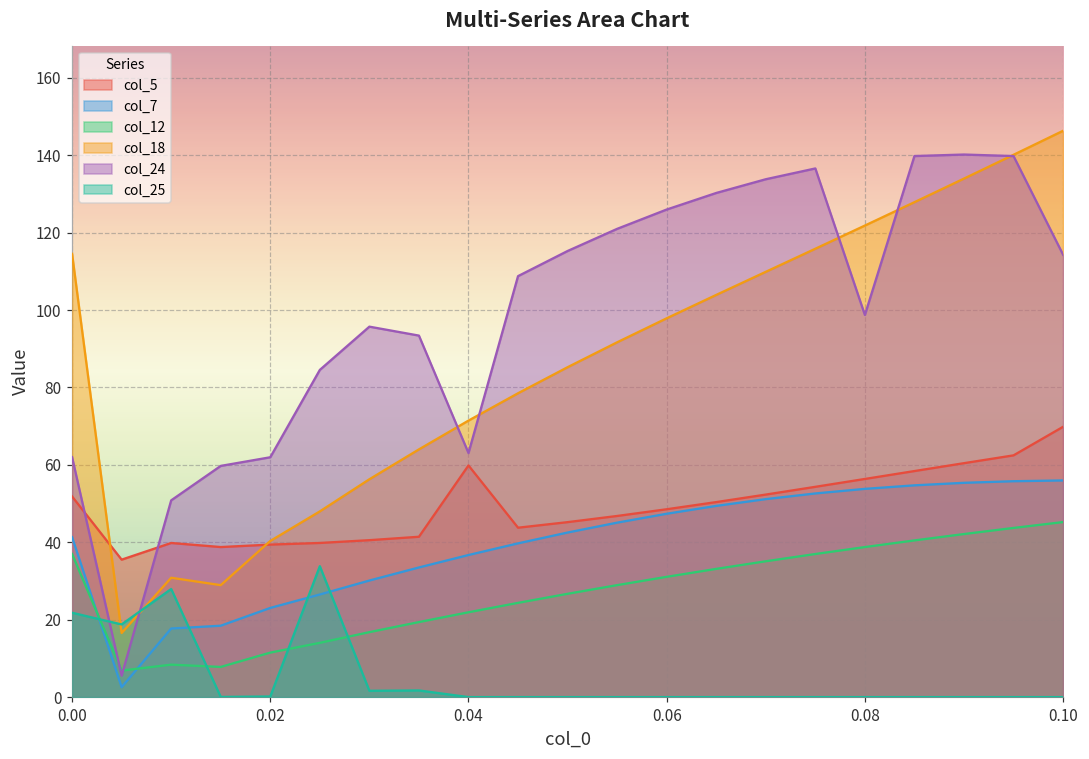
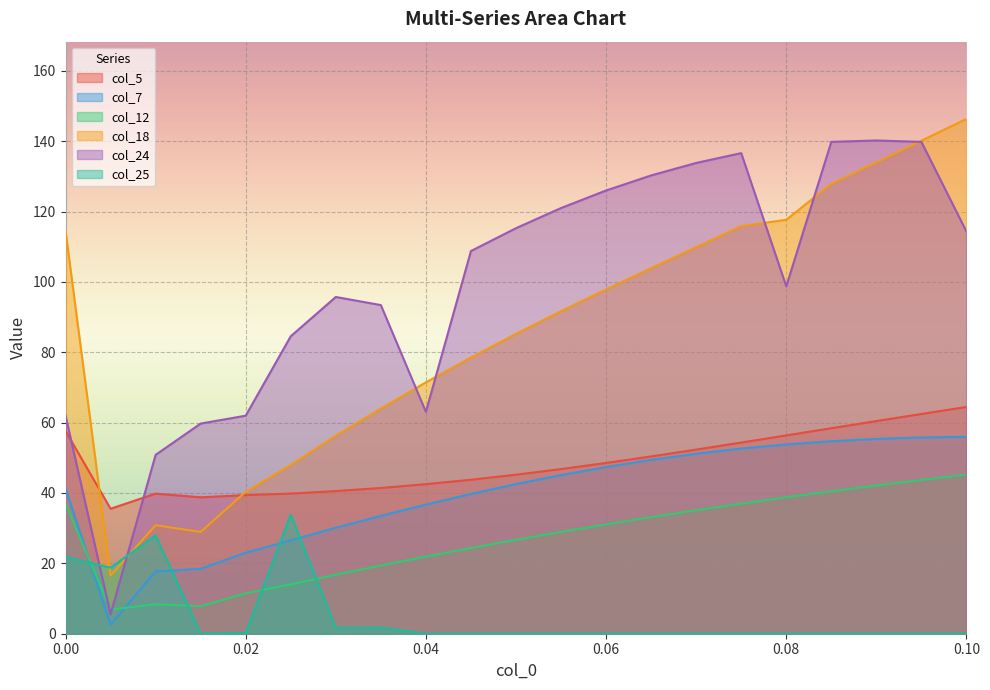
  {
    "col_5": {
-     "0.00": 52,
+     "0.00": 58,
      "0.02": 39,
-     "0.04": 60,
+     "0.04": 43,
      "0.06": 49,
      "0.08": 56,
-     "0.10": 70
+     "0.10": 64
    },
    "col_18": {
      "0.00": 115,
      "0.02": 40,
      "0.04": 71,
      "0.06": 98,
-     "0.08": 122,
+     "0.08": 118,
      "0.10": 146
    },
    "col_24": {
      "0.00": 62,
      "0.02": 62,
      "0.04": 63,
      "0.06": 126,
      "0.08": 99,
      "0.10": 114
    }
  }
